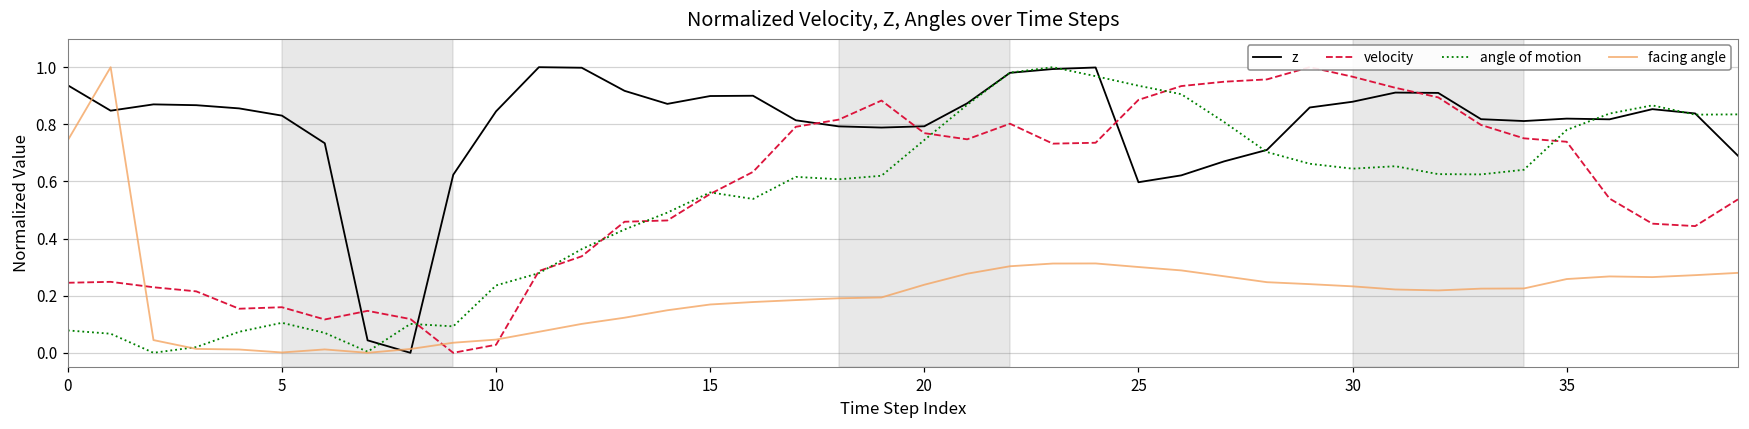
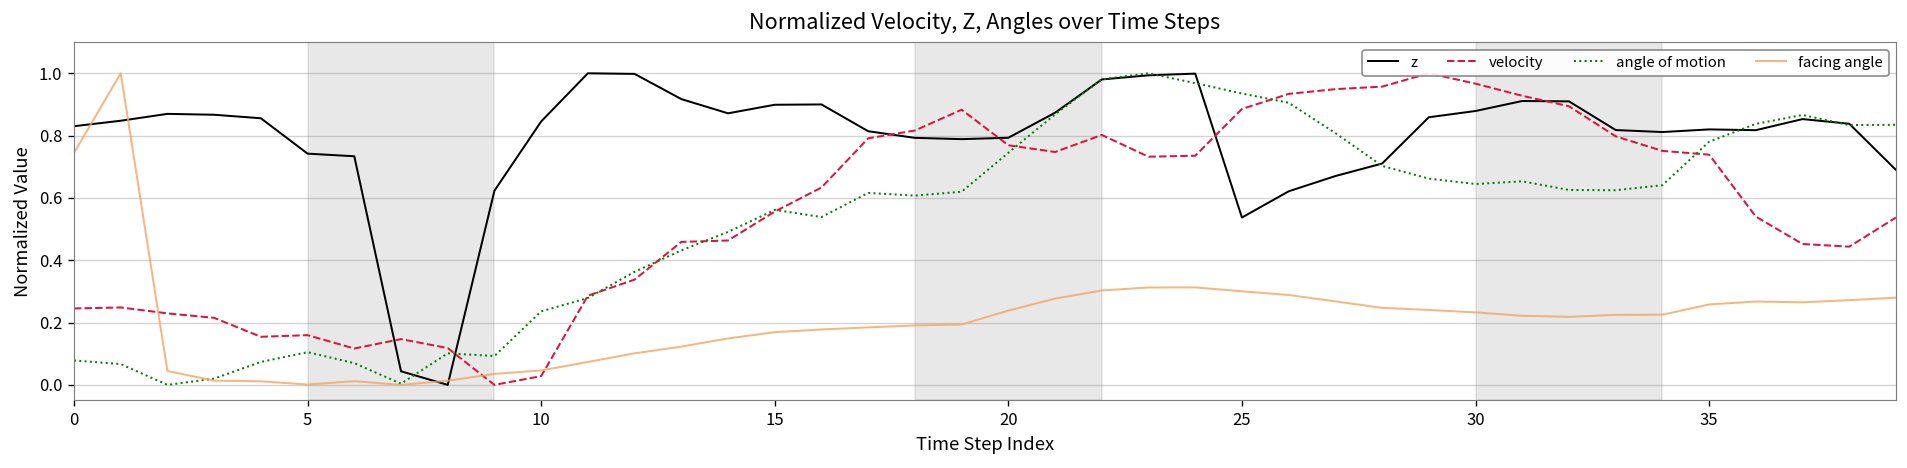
  {
    "z": {
-     "0": 0.94,
-     "5": 0.83,
+     "0": 0.83,
+     "5": 0.74,
      "10": 0.85,
      "15": 0.90,
      "20": 0.79,
-     "25": 0.60,
+     "25": 0.54,
      "30": 0.88,
      "35": 0.82
    },
    "velocity": {
      "0": 0.25,
      "5": 0.16,
      "10": 0.03,
      "20": 0.77,
      "25": 0.89,
      "30": 0.97,
      "35": 0.74
    },
    "angle of motion": {
      "0": 0.08,
      "5": 0.11,
      "10": 0.24,
      "20": 0.74,
      "25": 0.94,
      "30": 0.64,
      "35": 0.78
    },
    "facing angle": {
      "0": 0.74,
      "5": 0.00,
      "10": 0.05,
      "15": 0.17,
      "20": 0.24,
      "25": 0.30,
      "30": 0.23,
      "35": 0.26
    }
  }
